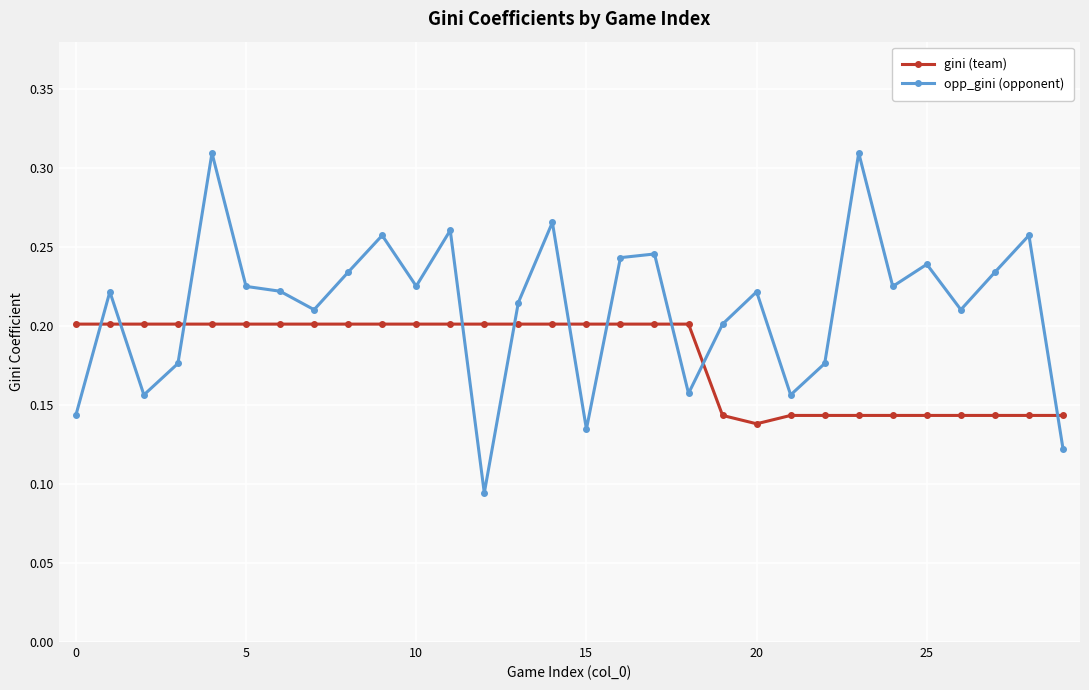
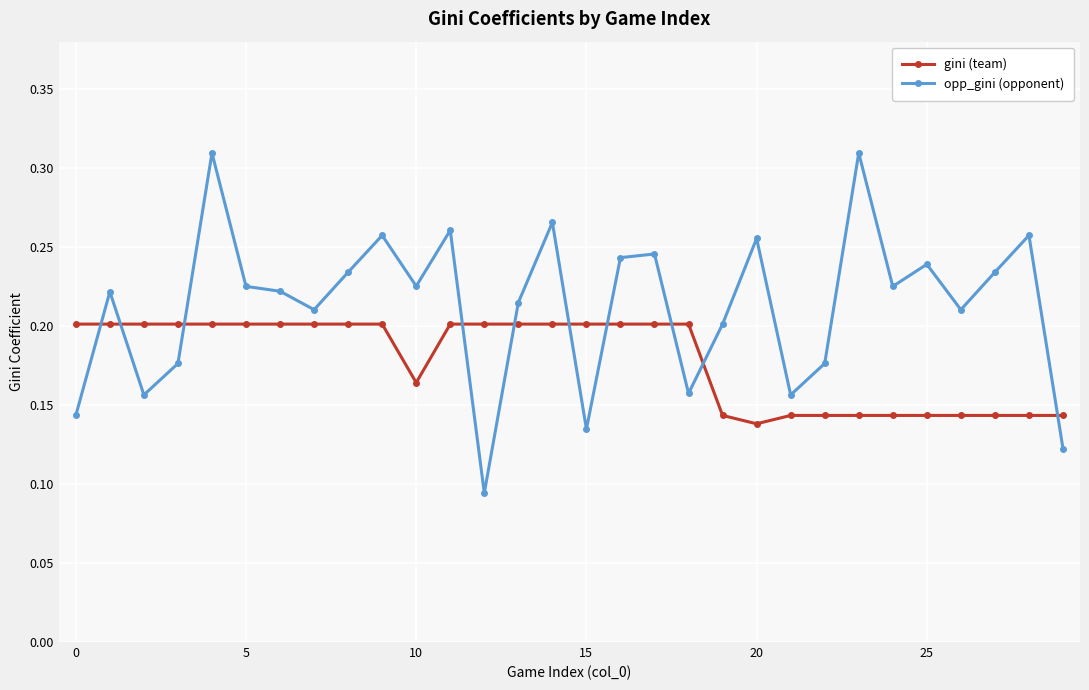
  {
    "gini (team)": {
      "0": 0.201,
      "5": 0.201,
-     "10": 0.201,
+     "10": 0.164,
      "15": 0.201,
      "20": 0.138,
      "25": 0.143
    },
    "opp_gini (opponent)": {
      "0": 0.143,
      "5": 0.225,
      "10": 0.225,
      "15": 0.135,
-     "20": 0.222,
+     "20": 0.255,
      "25": 0.239
    }
  }
